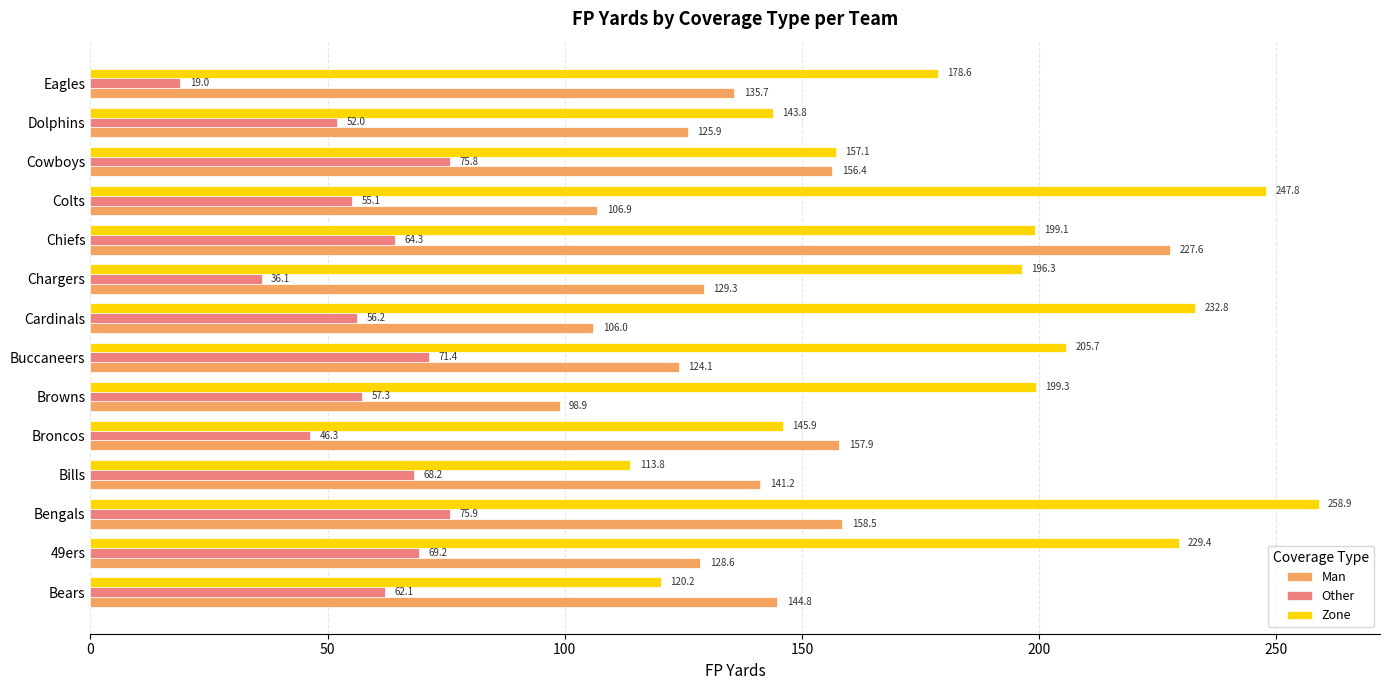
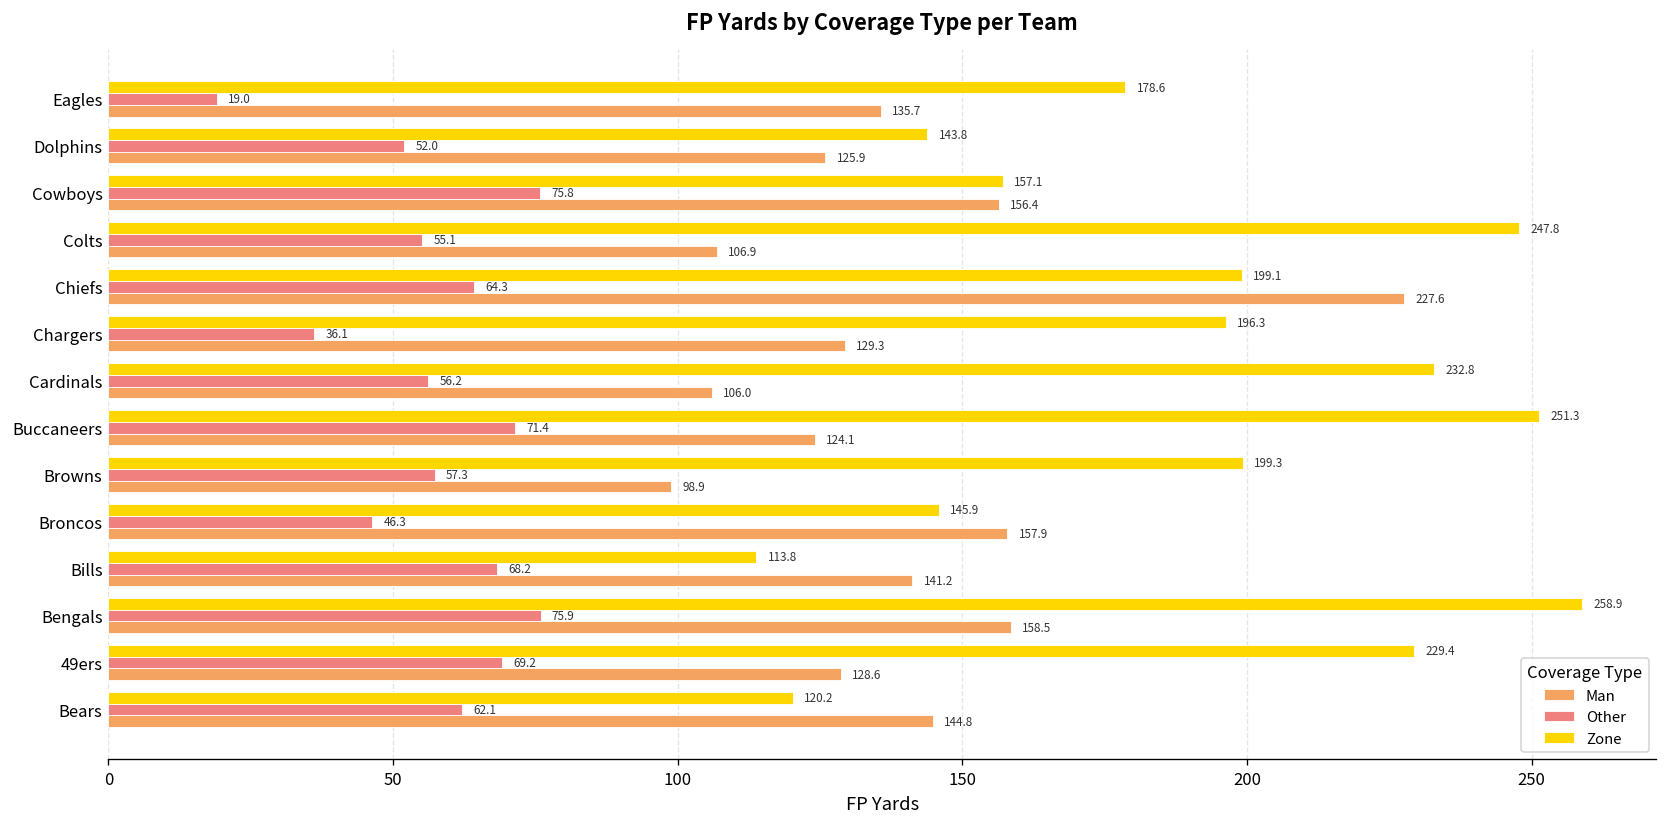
  {
    "Zone": {
      "Eagles": 178.6,
      "Dolphins": 143.8,
      "Cowboys": 157.1,
      "Colts": 247.8,
      "Chiefs": 199.1,
      "Chargers": 196.3,
      "Cardinals": 232.8,
-     "Buccaneers": 205.7,
+     "Buccaneers": 251.3,
      "Browns": 199.3,
      "Broncos": 145.9,
      "Bills": 113.8,
      "Bengals": 258.9,
      "49ers": 229.4,
      "Bears": 120.2
    }
  }
